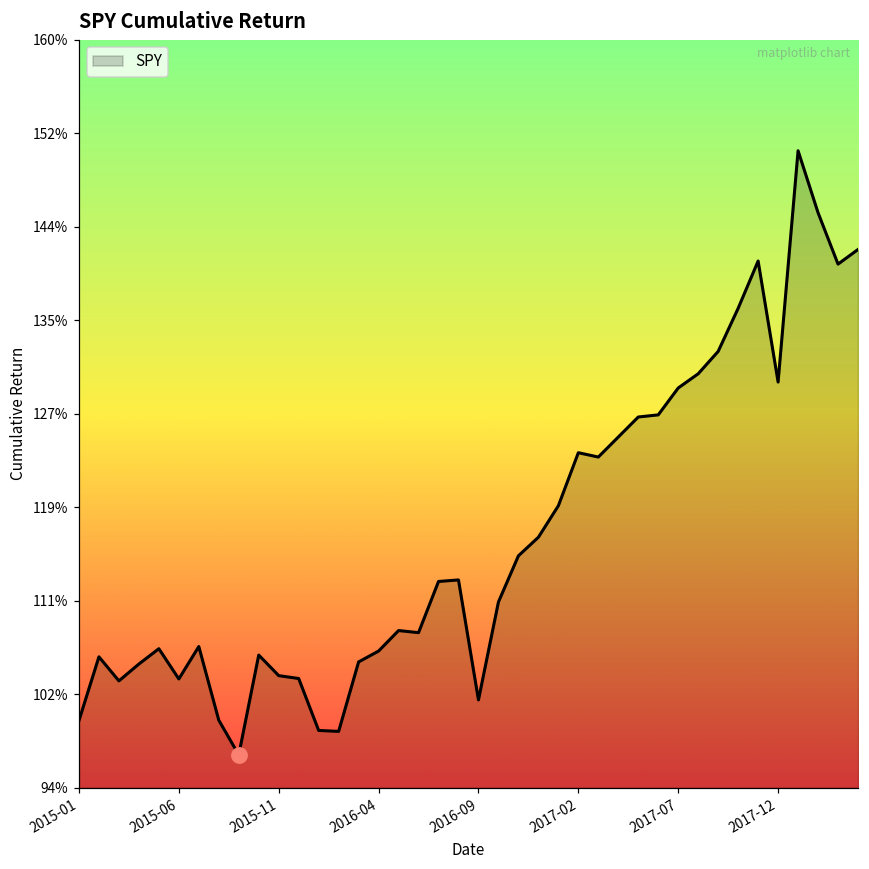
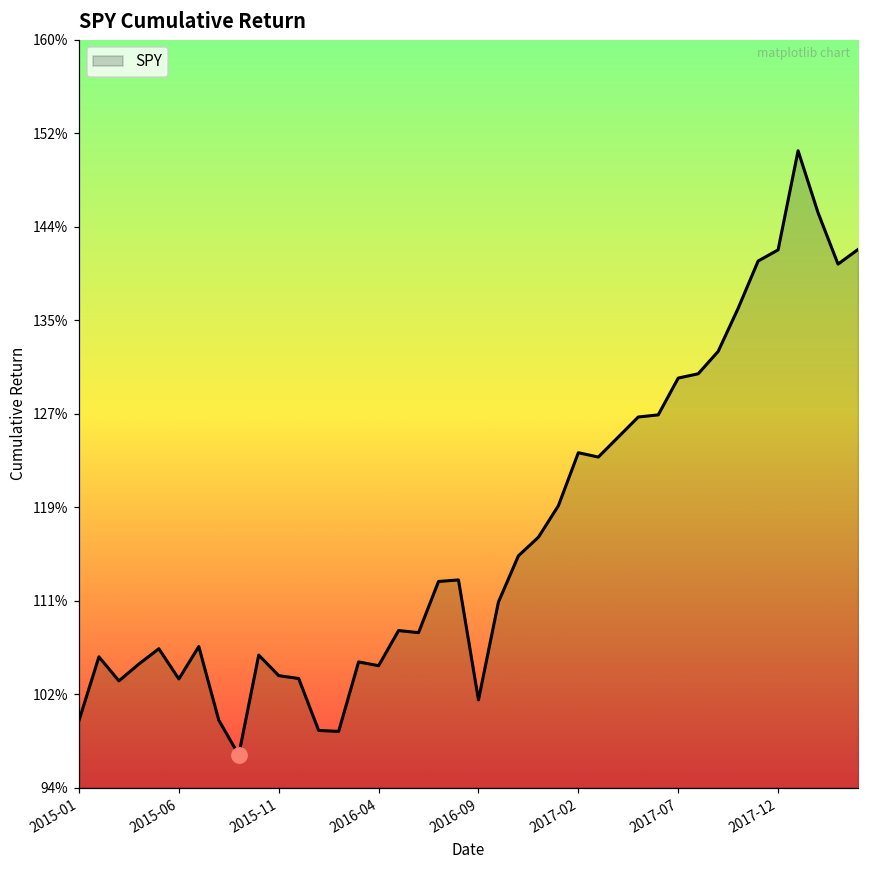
  {
    "SPY": {
      "2015-01": "100.0%",
      "2015-06": "103.7%",
      "2015-11": "104.0%",
-     "2016-04": "106.1%",
+     "2016-04": "104.8%",
      "2016-09": "101.8%",
      "2017-02": "123.6%",
-     "2017-07": "129.3%",
-     "2017-12": "129.8%"
+     "2017-07": "130.2%",
+     "2017-12": "141.5%"
    }
  }
